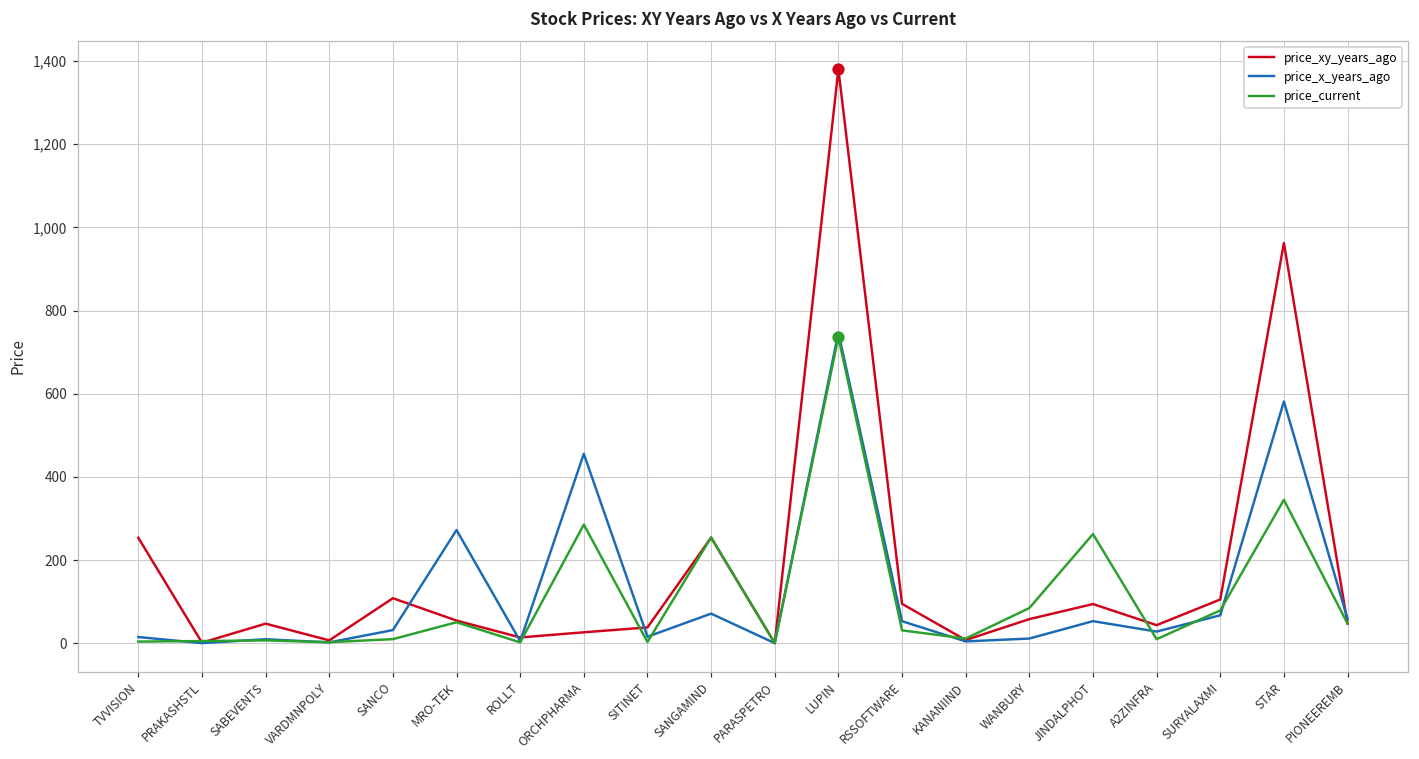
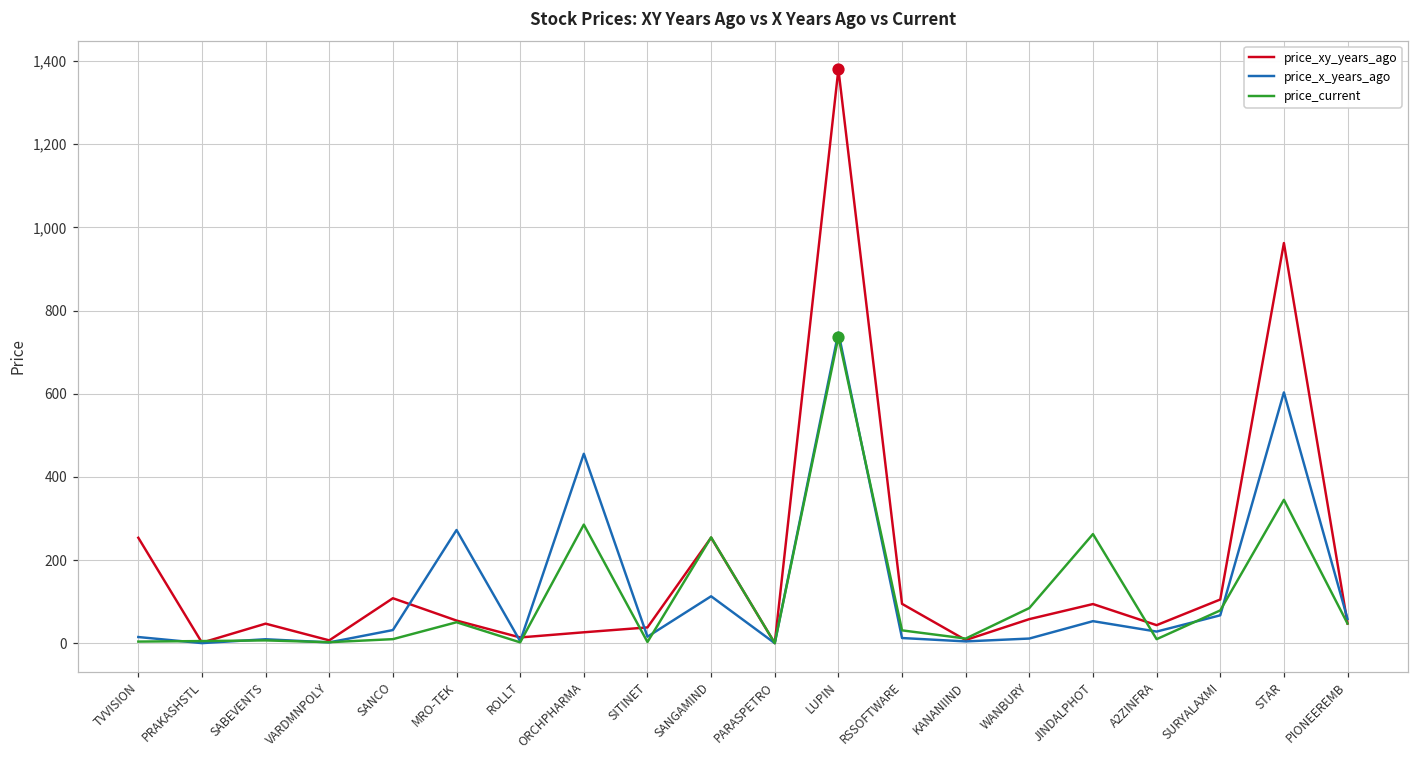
  {
    "price_x_years_ago": {
      "TVVISION": 10,
      "SANCO": 30,
      "MRO-TEK": 270,
      "ORCHPHARMA": 460,
      "SITINET": 20,
-     "SANGAMIND": 70,
+     "SANGAMIND": 110,
      "LUPIN": 750,
-     "RSSOFTWARE": 50,
+     "RSSOFTWARE": 10,
      "WANBURY": 10,
      "JINDALPHOT": 50,
      "A2ZINFRA": 30,
      "SURYALAXMI": 70,
-     "STAR": 580,
+     "STAR": 600,
      "PIONEEREMB": 60
    }
  }
